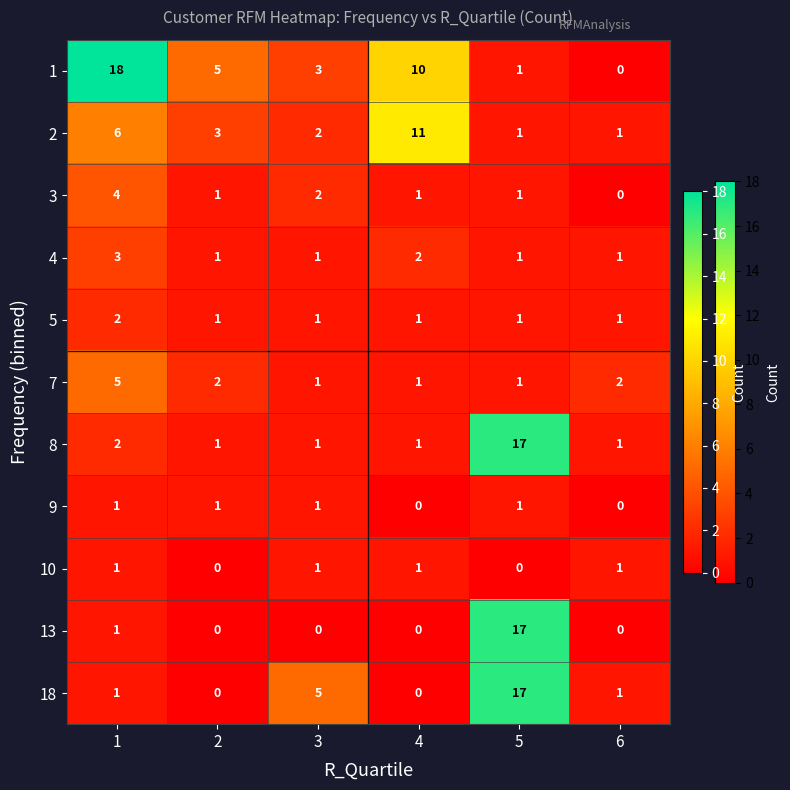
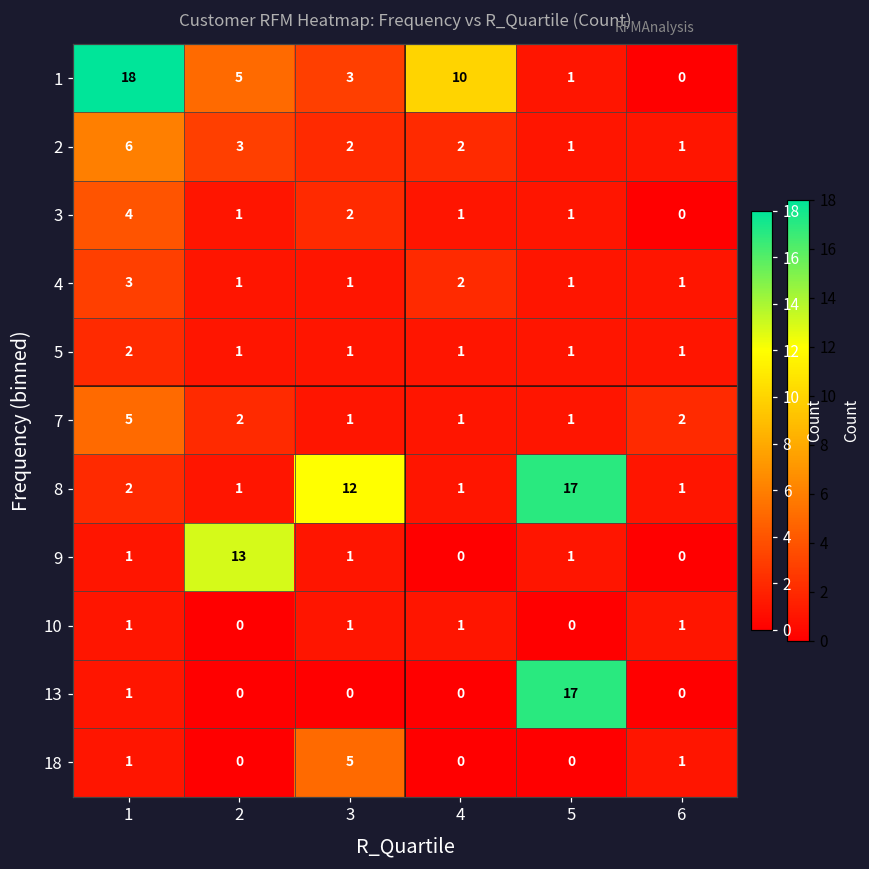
  {
    "1": {
      "1": 18,
      "2": 5,
      "3": 3,
      "4": 10,
      "5": 1,
      "6": 0
    },
    "2": {
      "1": 6,
      "2": 3,
      "3": 2,
-     "4": 11,
+     "4": 2,
      "5": 1,
      "6": 1
    },
    "3": {
      "1": 4,
      "2": 1,
      "3": 2,
      "4": 1,
      "5": 1,
      "6": 0
    },
    "4": {
      "1": 3,
      "2": 1,
      "3": 1,
      "4": 2,
      "5": 1,
      "6": 1
    },
    "5": {
      "1": 2,
      "2": 1,
      "3": 1,
      "4": 1,
      "5": 1,
      "6": 1
    },
    "7": {
      "1": 5,
      "2": 2,
      "3": 1,
      "4": 1,
      "5": 1,
      "6": 2
    },
    "8": {
      "1": 2,
      "2": 1,
-     "3": 1,
+     "3": 12,
      "4": 1,
      "5": 17,
      "6": 1
    },
    "9": {
      "1": 1,
-     "2": 1,
+     "2": 13,
      "3": 1,
      "4": 0,
      "5": 1,
      "6": 0
    },
    "10": {
      "1": 1,
      "2": 0,
      "3": 1,
      "4": 1,
      "5": 0,
      "6": 1
    },
    "13": {
      "1": 1,
      "2": 0,
      "3": 0,
      "4": 0,
      "5": 17,
      "6": 0
    },
    "18": {
      "1": 1,
      "2": 0,
      "3": 5,
      "4": 0,
-     "5": 17,
+     "5": 0,
      "6": 1
    }
  }
